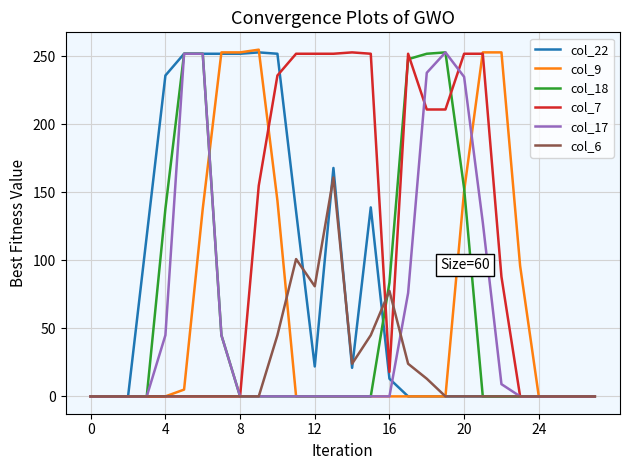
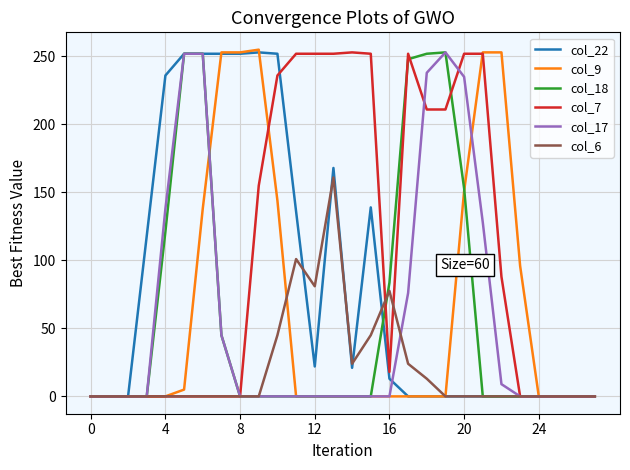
  {
    "col_22": {
      "4": 236,
      "12": 22,
      "16": 13
    },
    "col_9": {
      "20": 151
    },
    "col_18": {
-     "4": 138,
+     "4": 121,
      "16": 84,
      "20": 153
    },
    "col_7": {
      "12": 252,
      "16": 18,
      "20": 252
    },
    "col_17": {
-     "4": 45,
+     "4": 138,
      "20": 235
    },
    "col_6": {
      "12": 81,
      "16": 78
    }
  }
